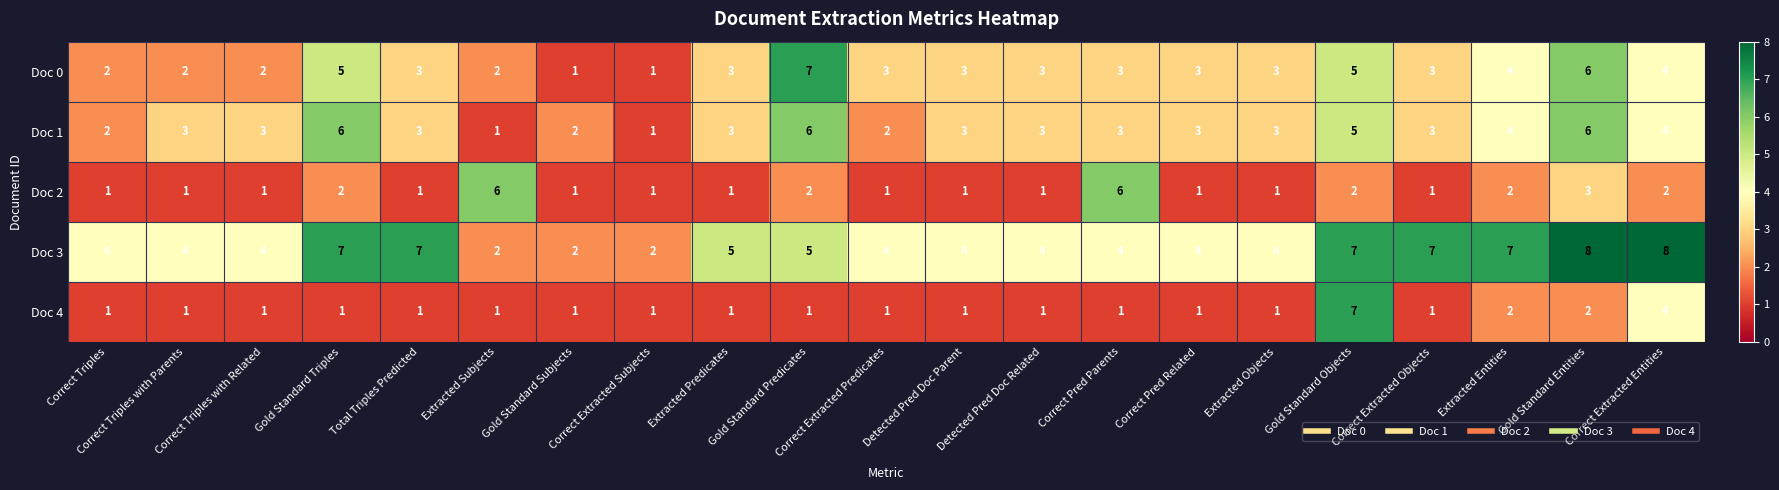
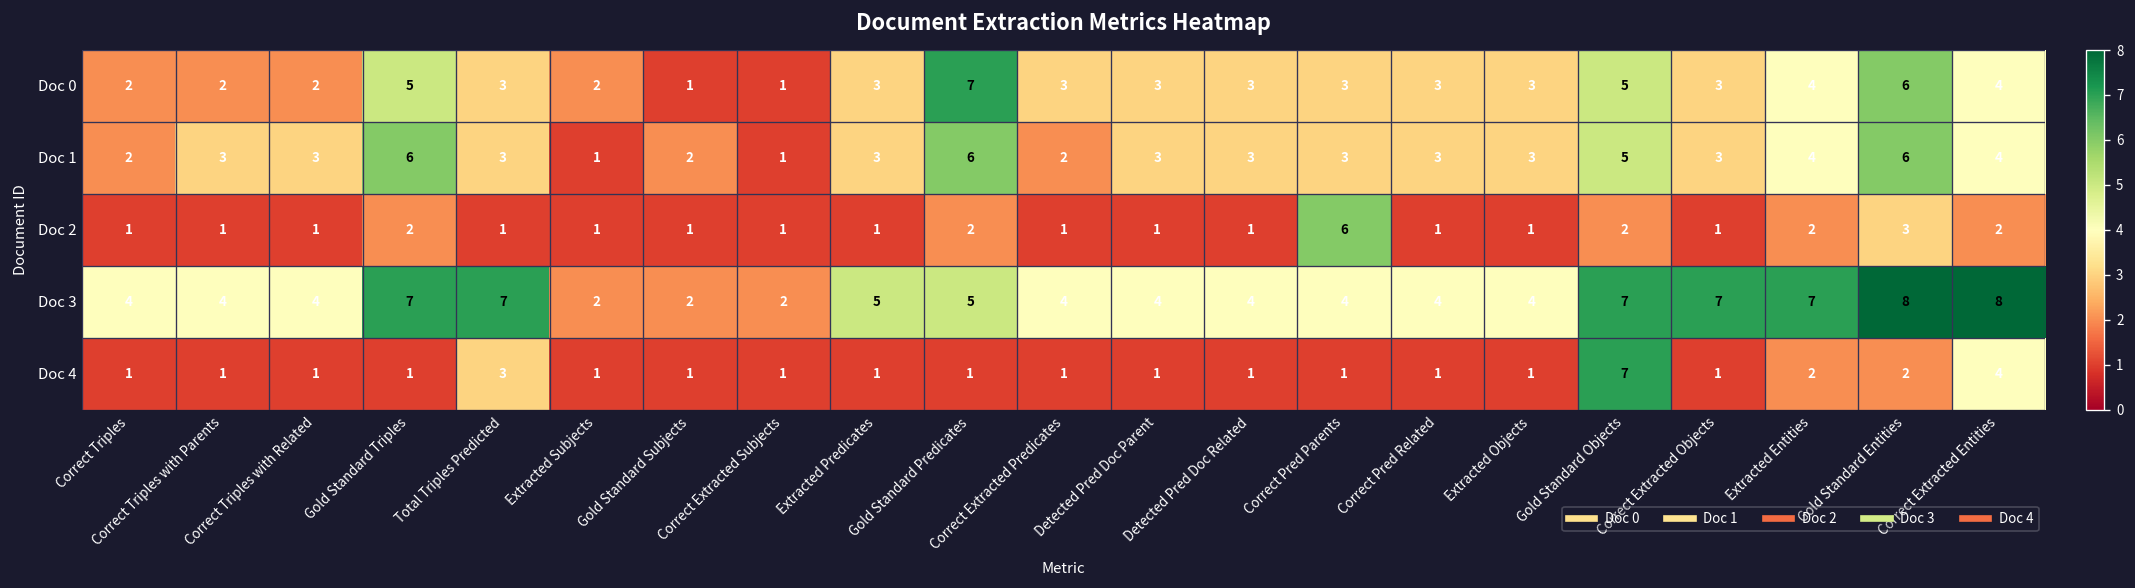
  {
    "Doc 0": {
      "Correct Triples": 2,
      "Correct Triples with Parents": 2,
      "Correct Triples with Related": 2,
      "Gold Standard Triples": 5,
      "Total Triples Predicted": 3,
      "Extracted Subjects": 2,
      "Gold Standard Subjects": 1,
      "Correct Extracted Subjects": 1,
      "Extracted Predicates": 3,
      "Gold Standard Predicates": 7,
      "Correct Extracted Predicates": 3,
      "Detected Pred Doc Parent": 3,
      "Detected Pred Doc Related": 3,
      "Correct Pred Parents": 3,
      "Correct Pred Related": 3,
      "Extracted Objects": 3,
      "Gold Standard Objects": 5,
      "Correct Extracted Objects": 3,
      "Extracted Entities": 4,
      "Gold Standard Entities": 6,
      "Correct Extracted Entities": 4
    },
    "Doc 1": {
      "Correct Triples": 2,
      "Correct Triples with Parents": 3,
      "Correct Triples with Related": 3,
      "Gold Standard Triples": 6,
      "Total Triples Predicted": 3,
      "Extracted Subjects": 1,
      "Gold Standard Subjects": 2,
      "Correct Extracted Subjects": 1,
      "Extracted Predicates": 3,
      "Gold Standard Predicates": 6,
      "Correct Extracted Predicates": 2,
      "Detected Pred Doc Parent": 3,
      "Detected Pred Doc Related": 3,
      "Correct Pred Parents": 3,
      "Correct Pred Related": 3,
      "Extracted Objects": 3,
      "Gold Standard Objects": 5,
      "Correct Extracted Objects": 3,
      "Extracted Entities": 4,
      "Gold Standard Entities": 6,
      "Correct Extracted Entities": 4
    },
    "Doc 2": {
      "Correct Triples": 1,
      "Correct Triples with Parents": 1,
      "Correct Triples with Related": 1,
      "Gold Standard Triples": 2,
      "Total Triples Predicted": 1,
-     "Extracted Subjects": 6,
+     "Extracted Subjects": 1,
      "Gold Standard Subjects": 1,
      "Correct Extracted Subjects": 1,
      "Extracted Predicates": 1,
      "Gold Standard Predicates": 2,
      "Correct Extracted Predicates": 1,
      "Detected Pred Doc Parent": 1,
      "Detected Pred Doc Related": 1,
      "Correct Pred Parents": 6,
      "Correct Pred Related": 1,
      "Extracted Objects": 1,
      "Gold Standard Objects": 2,
      "Correct Extracted Objects": 1,
      "Extracted Entities": 2,
      "Gold Standard Entities": 3,
      "Correct Extracted Entities": 2
    },
    "Doc 3": {
      "Correct Triples": 4,
      "Correct Triples with Parents": 4,
      "Correct Triples with Related": 4,
      "Gold Standard Triples": 7,
      "Total Triples Predicted": 7,
      "Extracted Subjects": 2,
      "Gold Standard Subjects": 2,
      "Correct Extracted Subjects": 2,
      "Extracted Predicates": 5,
      "Gold Standard Predicates": 5,
      "Correct Extracted Predicates": 4,
      "Detected Pred Doc Parent": 4,
      "Detected Pred Doc Related": 4,
      "Correct Pred Parents": 4,
      "Correct Pred Related": 4,
      "Extracted Objects": 4,
      "Gold Standard Objects": 7,
      "Correct Extracted Objects": 7,
      "Extracted Entities": 7,
      "Gold Standard Entities": 8,
      "Correct Extracted Entities": 8
    },
    "Doc 4": {
      "Correct Triples": 1,
      "Correct Triples with Parents": 1,
      "Correct Triples with Related": 1,
      "Gold Standard Triples": 1,
-     "Total Triples Predicted": 1,
+     "Total Triples Predicted": 3,
      "Extracted Subjects": 1,
      "Gold Standard Subjects": 1,
      "Correct Extracted Subjects": 1,
      "Extracted Predicates": 1,
      "Gold Standard Predicates": 1,
      "Correct Extracted Predicates": 1,
      "Detected Pred Doc Parent": 1,
      "Detected Pred Doc Related": 1,
      "Correct Pred Parents": 1,
      "Correct Pred Related": 1,
      "Extracted Objects": 1,
      "Gold Standard Objects": 7,
      "Correct Extracted Objects": 1,
      "Extracted Entities": 2,
      "Gold Standard Entities": 2,
      "Correct Extracted Entities": 4
    }
  }
